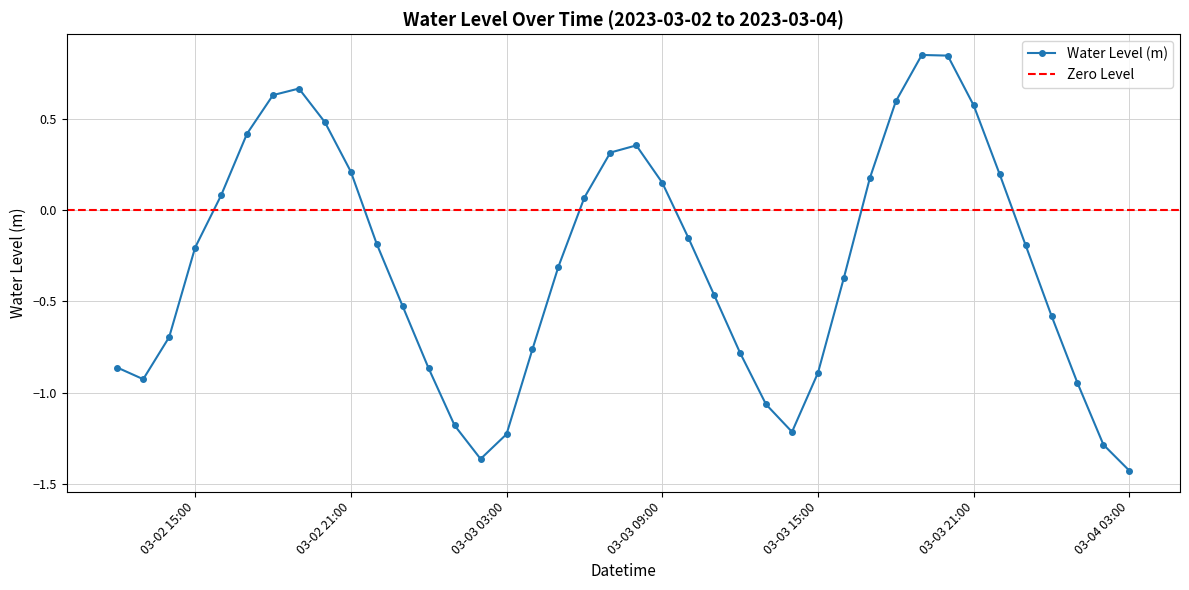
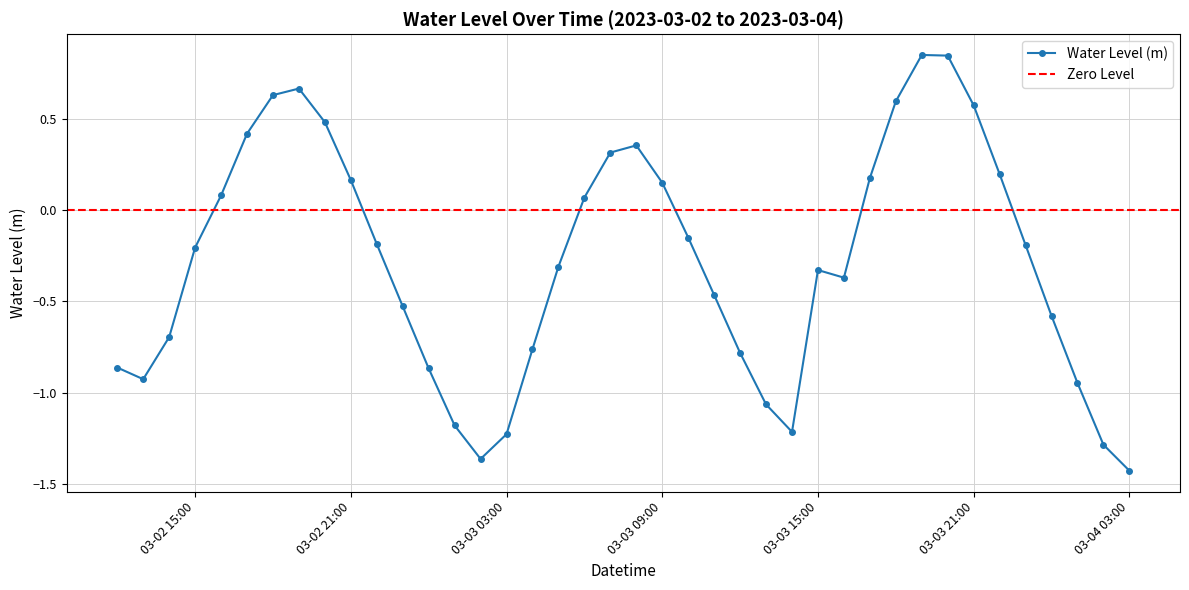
  {
    "03-02 15:00": -0.21,
-   "03-02 21:00": 0.21,
+   "03-02 21:00": 0.16,
    "03-03 03:00": -1.23,
    "03-03 09:00": 0.15,
-   "03-03 15:00": -0.89,
+   "03-03 15:00": -0.33,
    "03-03 21:00": 0.57,
    "03-04 03:00": -1.43
  }
